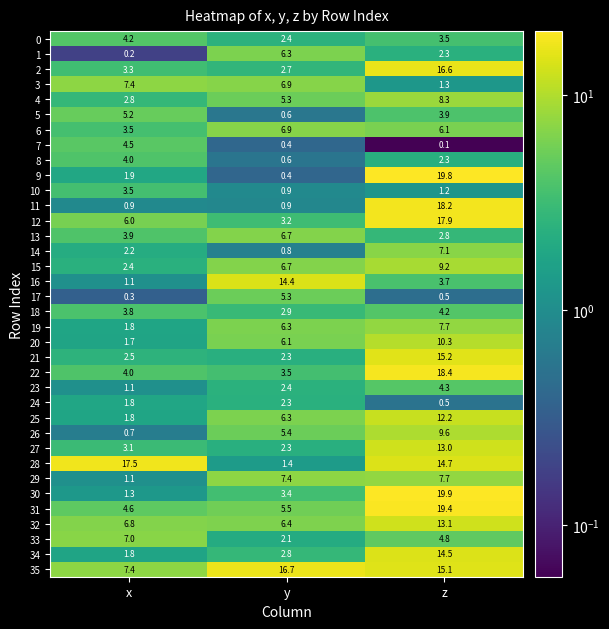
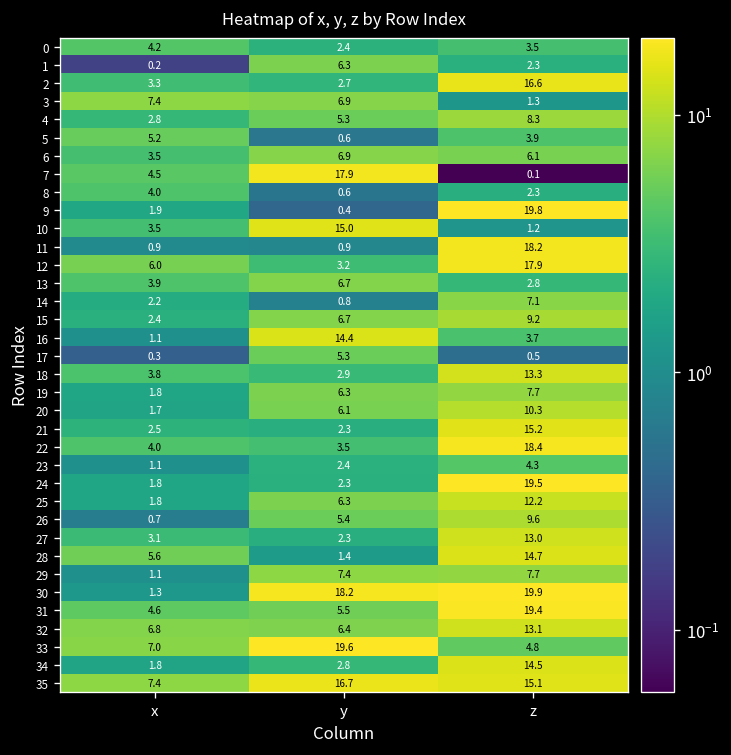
  {
    "0": {
      "x": 4.2,
      "y": 2.4,
      "z": 3.5
    },
    "1": {
      "x": 0.2,
      "y": 6.3,
      "z": 2.3
    },
    "2": {
      "x": 3.3,
      "y": 2.7,
      "z": 16.6
    },
    "3": {
      "x": 7.4,
      "y": 6.9,
      "z": 1.3
    },
    "4": {
      "x": 2.8,
      "y": 5.3,
      "z": 8.3
    },
    "5": {
      "x": 5.2,
      "y": 0.6,
      "z": 3.9
    },
    "6": {
      "x": 3.5,
      "y": 6.9,
      "z": 6.1
    },
    "7": {
      "x": 4.5,
-     "y": 0.4,
+     "y": 17.9,
      "z": 0.1
    },
    "8": {
      "x": 4.0,
      "y": 0.6,
      "z": 2.3
    },
    "9": {
      "x": 1.9,
      "y": 0.4,
      "z": 19.8
    },
    "10": {
      "x": 3.5,
-     "y": 0.9,
+     "y": 15.0,
      "z": 1.2
    },
    "11": {
      "x": 0.9,
      "y": 0.9,
      "z": 18.2
    },
    "12": {
      "x": 6.0,
      "y": 3.2,
      "z": 17.9
    },
    "13": {
      "x": 3.9,
      "y": 6.7,
      "z": 2.8
    },
    "14": {
      "x": 2.2,
      "y": 0.8,
      "z": 7.1
    },
    "15": {
      "x": 2.4,
      "y": 6.7,
      "z": 9.2
    },
    "16": {
      "x": 1.1,
      "y": 14.4,
      "z": 3.7
    },
    "17": {
      "x": 0.3,
      "y": 5.3,
      "z": 0.5
    },
    "18": {
      "x": 3.8,
      "y": 2.9,
-     "z": 4.2
+     "z": 13.3
    },
    "19": {
      "x": 1.8,
      "y": 6.3,
      "z": 7.7
    },
    "20": {
      "x": 1.7,
      "y": 6.1,
      "z": 10.3
    },
    "21": {
      "x": 2.5,
      "y": 2.3,
      "z": 15.2
    },
    "22": {
      "x": 4.0,
      "y": 3.5,
      "z": 18.4
    },
    "23": {
      "x": 1.1,
      "y": 2.4,
      "z": 4.3
    },
    "24": {
      "x": 1.8,
      "y": 2.3,
-     "z": 0.5
+     "z": 19.5
    },
    "25": {
      "x": 1.8,
      "y": 6.3,
      "z": 12.2
    },
    "26": {
      "x": 0.7,
      "y": 5.4,
      "z": 9.6
    },
    "27": {
      "x": 3.1,
      "y": 2.3,
      "z": 13.0
    },
    "28": {
-     "x": 17.5,
+     "x": 5.6,
      "y": 1.4,
      "z": 14.7
    },
    "29": {
      "x": 1.1,
      "y": 7.4,
      "z": 7.7
    },
    "30": {
      "x": 1.3,
-     "y": 3.4,
+     "y": 18.2,
      "z": 19.9
    },
    "31": {
      "x": 4.6,
      "y": 5.5,
      "z": 19.4
    },
    "32": {
      "x": 6.8,
      "y": 6.4,
      "z": 13.1
    },
    "33": {
      "x": 7.0,
-     "y": 2.1,
+     "y": 19.6,
      "z": 4.8
    },
    "34": {
      "x": 1.8,
      "y": 2.8,
      "z": 14.5
    },
    "35": {
      "x": 7.4,
      "y": 16.7,
      "z": 15.1
    }
  }
